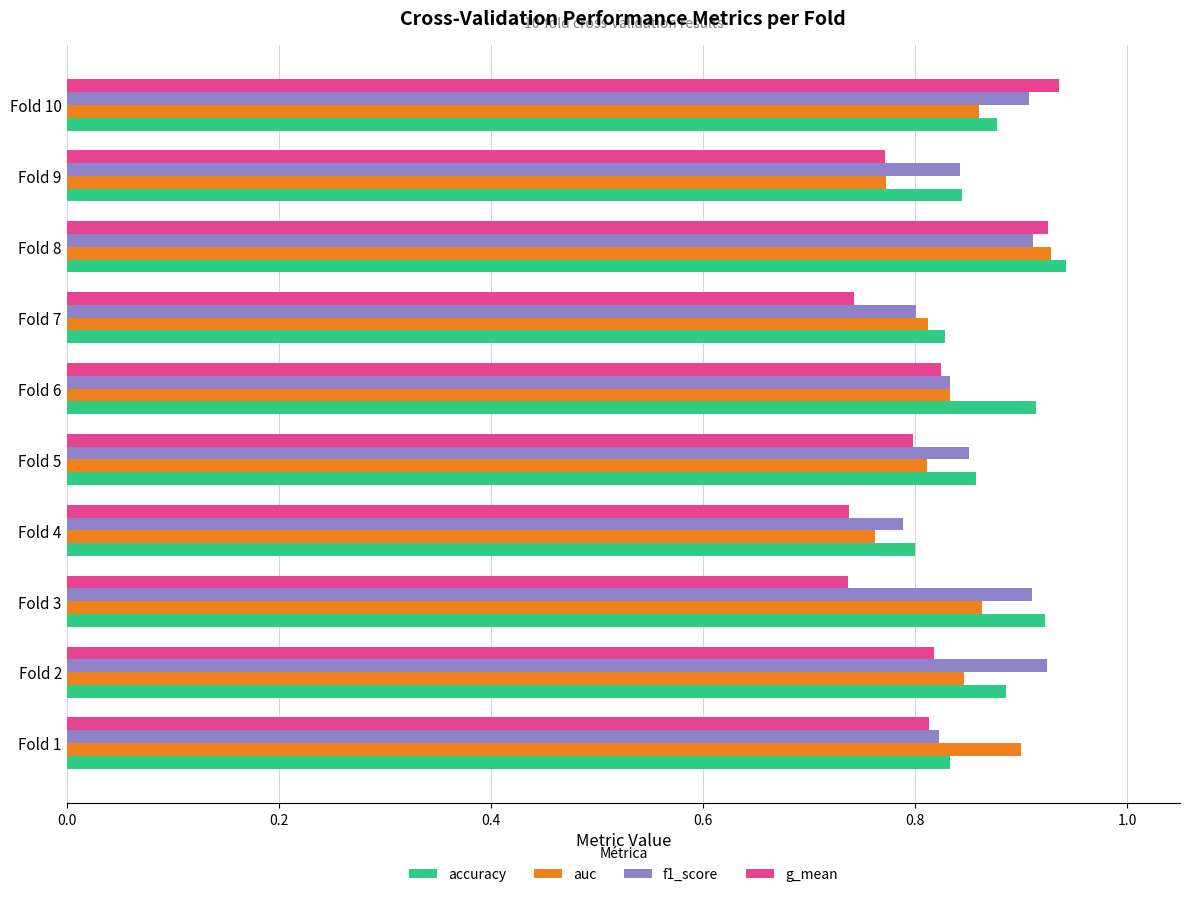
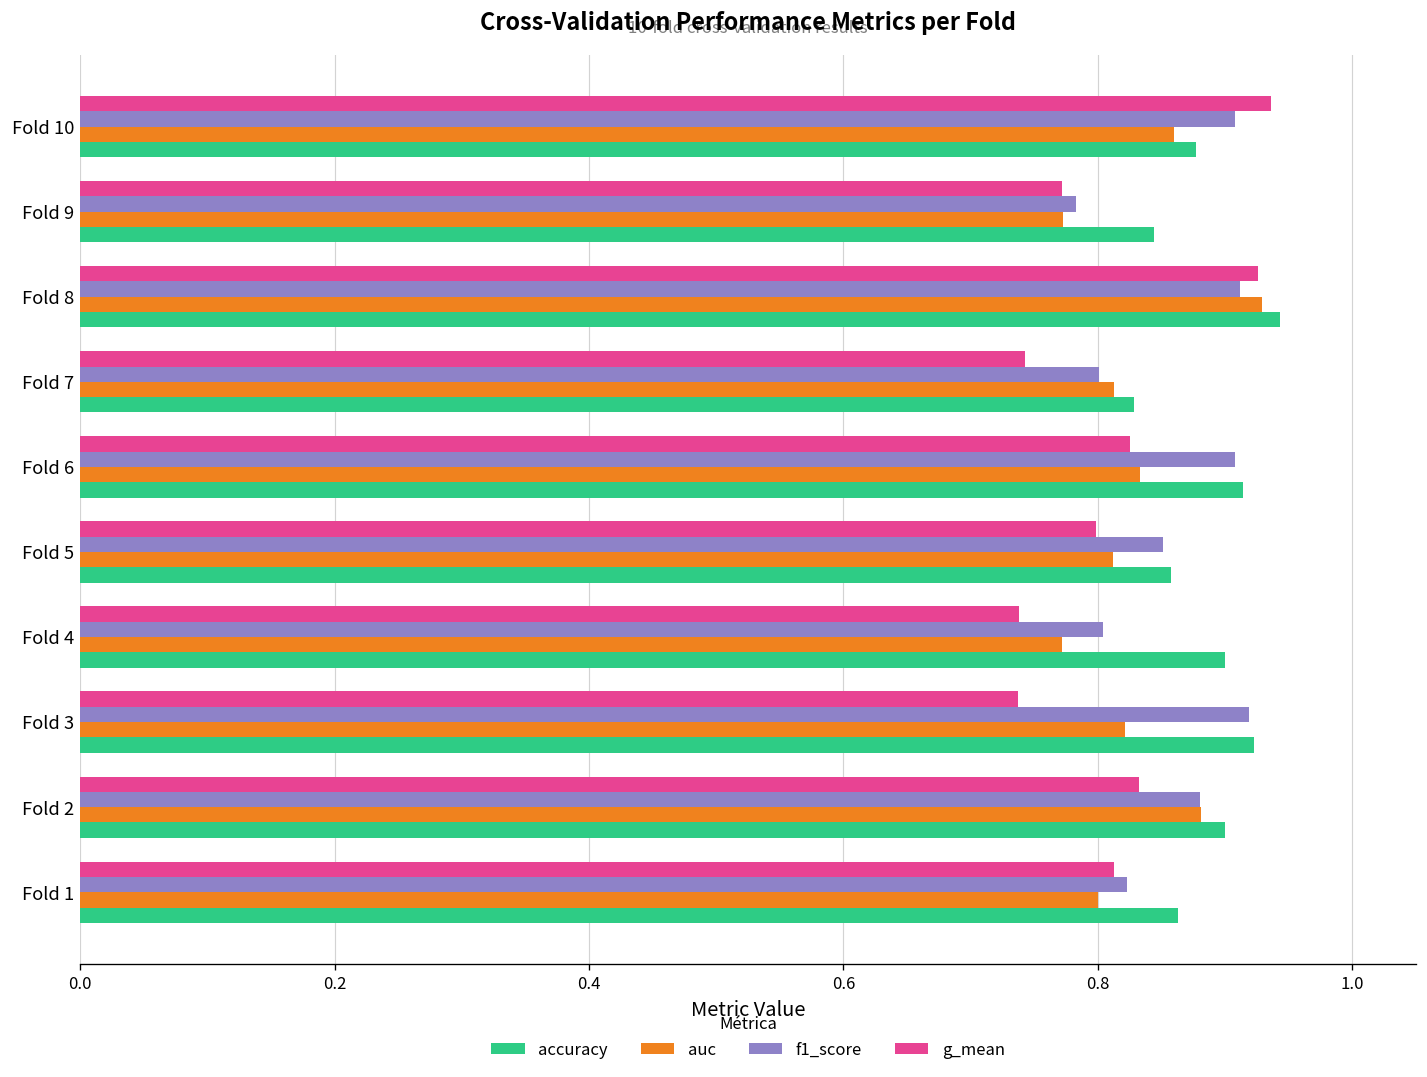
  {
    "accuracy": {
      "Fold 10": 0.877,
      "Fold 9": 0.844,
      "Fold 8": 0.943,
      "Fold 7": 0.829,
      "Fold 6": 0.914,
      "Fold 5": 0.857,
-     "Fold 4": 0.8,
+     "Fold 4": 0.9,
      "Fold 3": 0.923,
-     "Fold 2": 0.886,
-     "Fold 1": 0.833
+     "Fold 2": 0.900,
+     "Fold 1": 0.863
    },
    "auc": {
      "Fold 10": 0.860,
      "Fold 9": 0.773,
      "Fold 8": 0.929,
      "Fold 7": 0.813,
      "Fold 6": 0.833,
      "Fold 5": 0.812,
-     "Fold 4": 0.762,
-     "Fold 3": 0.864,
-     "Fold 2": 0.846,
-     "Fold 1": 0.9
+     "Fold 4": 0.772,
+     "Fold 3": 0.821,
+     "Fold 2": 0.881,
+     "Fold 1": 0.8
    },
    "f1_score": {
      "Fold 10": 0.908,
-     "Fold 9": 0.843,
+     "Fold 9": 0.782,
      "Fold 8": 0.911,
      "Fold 7": 0.801,
-     "Fold 6": 0.833,
+     "Fold 6": 0.908,
      "Fold 5": 0.851,
-     "Fold 4": 0.789,
-     "Fold 3": 0.910,
-     "Fold 2": 0.925,
+     "Fold 4": 0.804,
+     "Fold 3": 0.918,
+     "Fold 2": 0.880,
      "Fold 1": 0.823
    },
    "g_mean": {
      "Fold 10": 0.936,
      "Fold 9": 0.772,
      "Fold 8": 0.926,
      "Fold 7": 0.743,
      "Fold 6": 0.825,
      "Fold 5": 0.799,
      "Fold 4": 0.738,
      "Fold 3": 0.737,
-     "Fold 2": 0.818,
+     "Fold 2": 0.832,
      "Fold 1": 0.813
    }
  }
